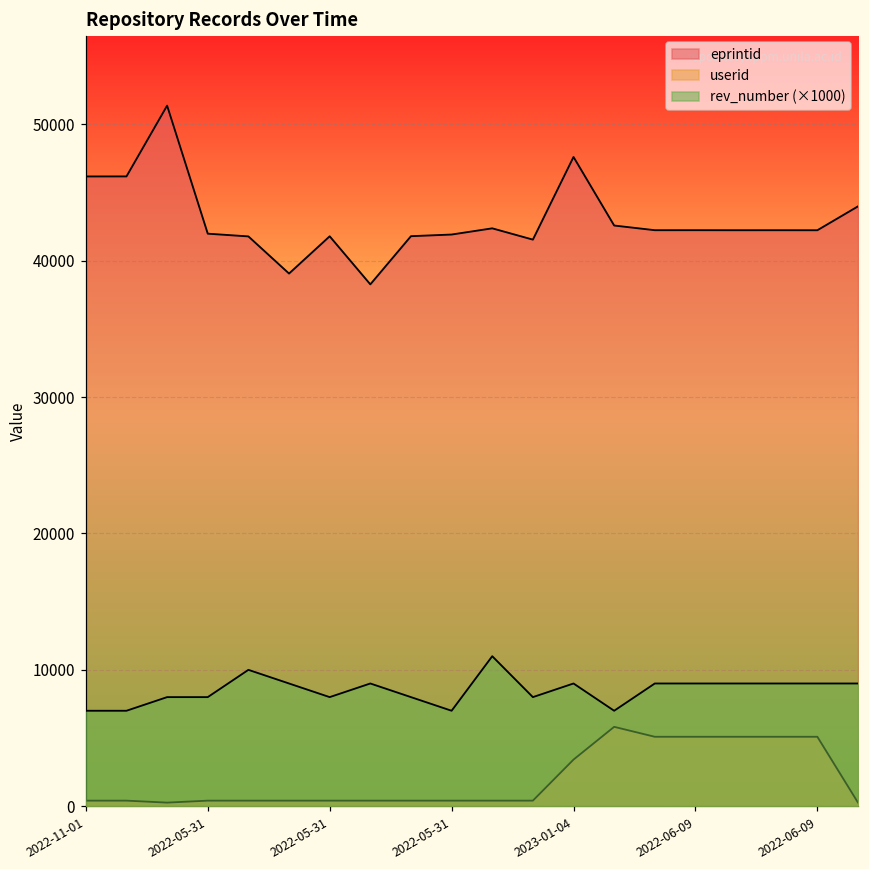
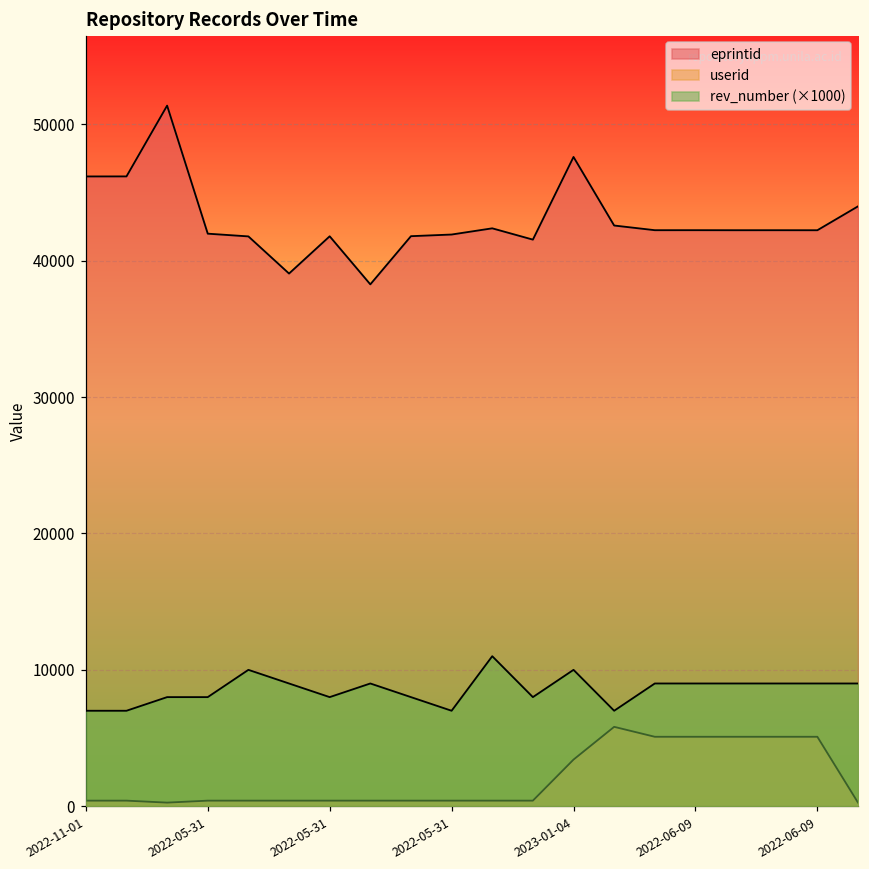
  {
    "eprintid": {
      "2023-01-04": 47600
    },
    "userid": {
      "2023-01-04": 3400
    },
    "rev_number (×1000)": {
-     "2023-01-04": 9000
+     "2023-01-04": 10000
    }
  }
